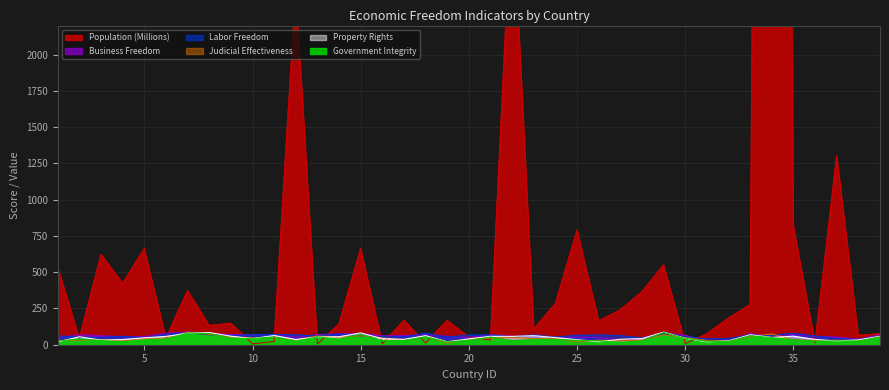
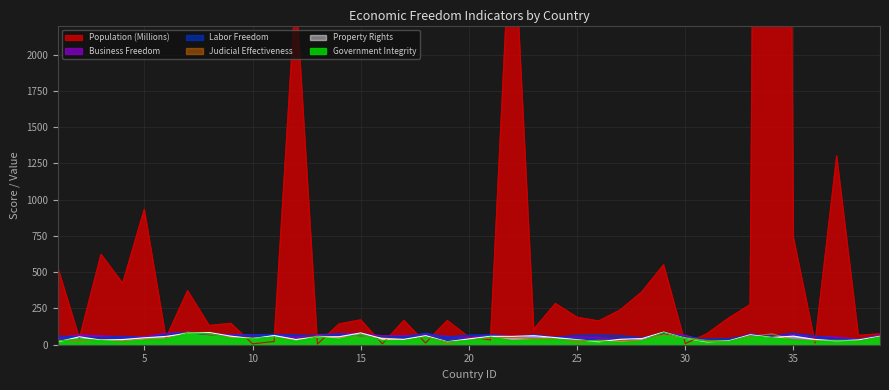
  {
    "Population (Millions)": {
-     "5": 660,
+     "5": 930,
      "10": 10,
-     "15": 660,
-     "25": 790,
+     "15": 170,
+     "25": 190,
      "30": 10,
-     "35": 820
+     "35": 740
    }
  }
